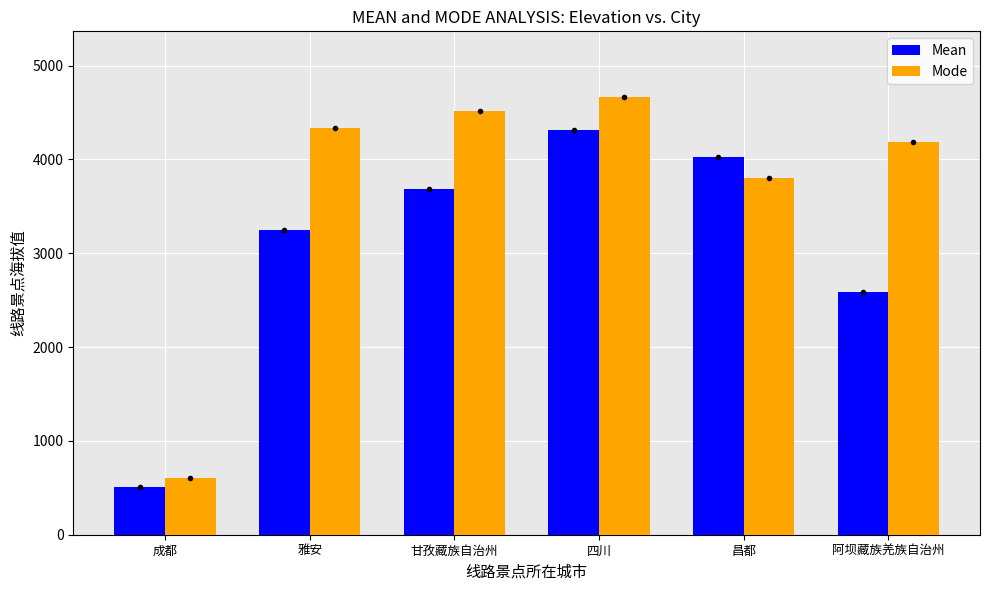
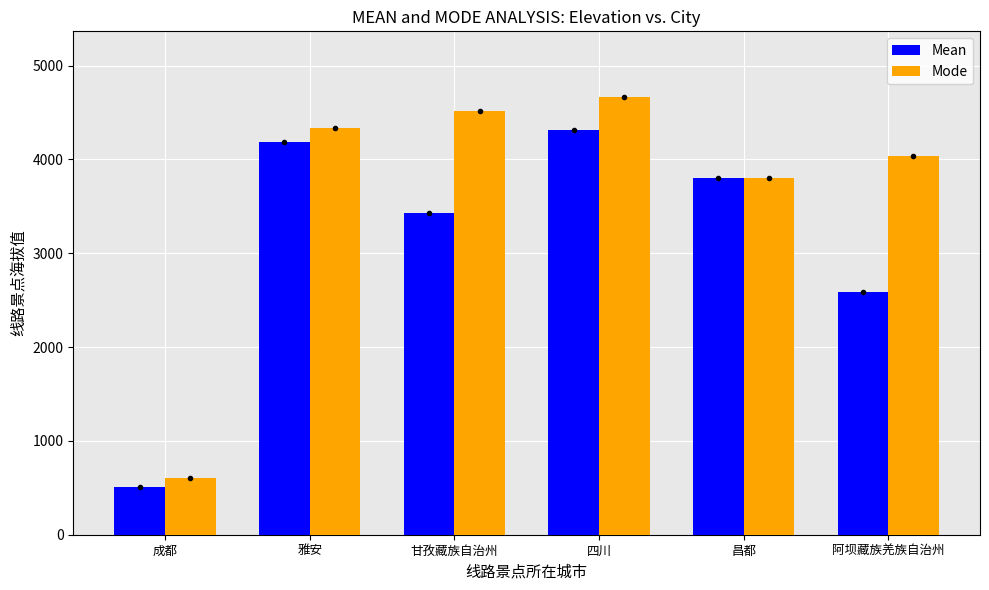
  {
    "Mean": {
      "成都": 500,
-     "雅安": 3200,
-     "甘孜藏族自治州": 3700,
+     "雅安": 4200,
+     "甘孜藏族自治州": 3400,
      "四川": 4300,
-     "昌都": 4000,
+     "昌都": 3800,
      "阿坝藏族羌族自治州": 2600
    },
    "Mode": {
      "成都": 600,
      "雅安": 4300,
      "甘孜藏族自治州": 4500,
      "四川": 4700,
      "昌都": 3800,
-     "阿坝藏族羌族自治州": 4200
+     "阿坝藏族羌族自治州": 4000
    }
  }
